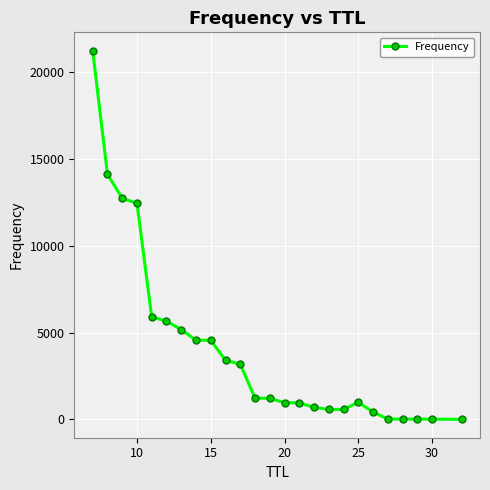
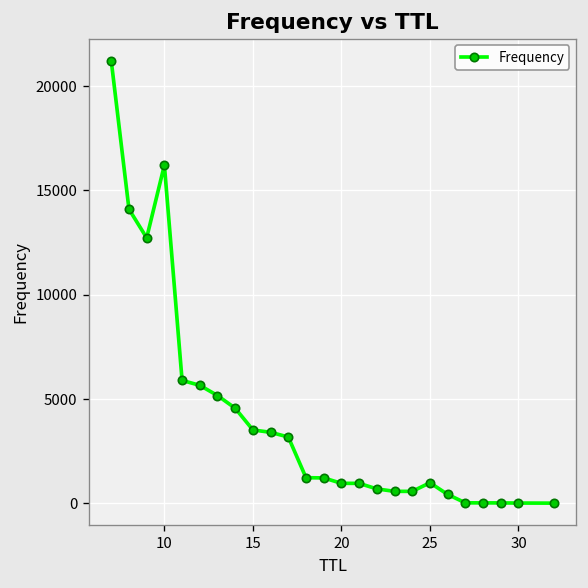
  {
-   "10": 12400,
-   "15": 4600,
+   "10": 16200,
+   "15": 3500,
    "20": 1000,
    "25": 1000,
    "30": 0
  }
